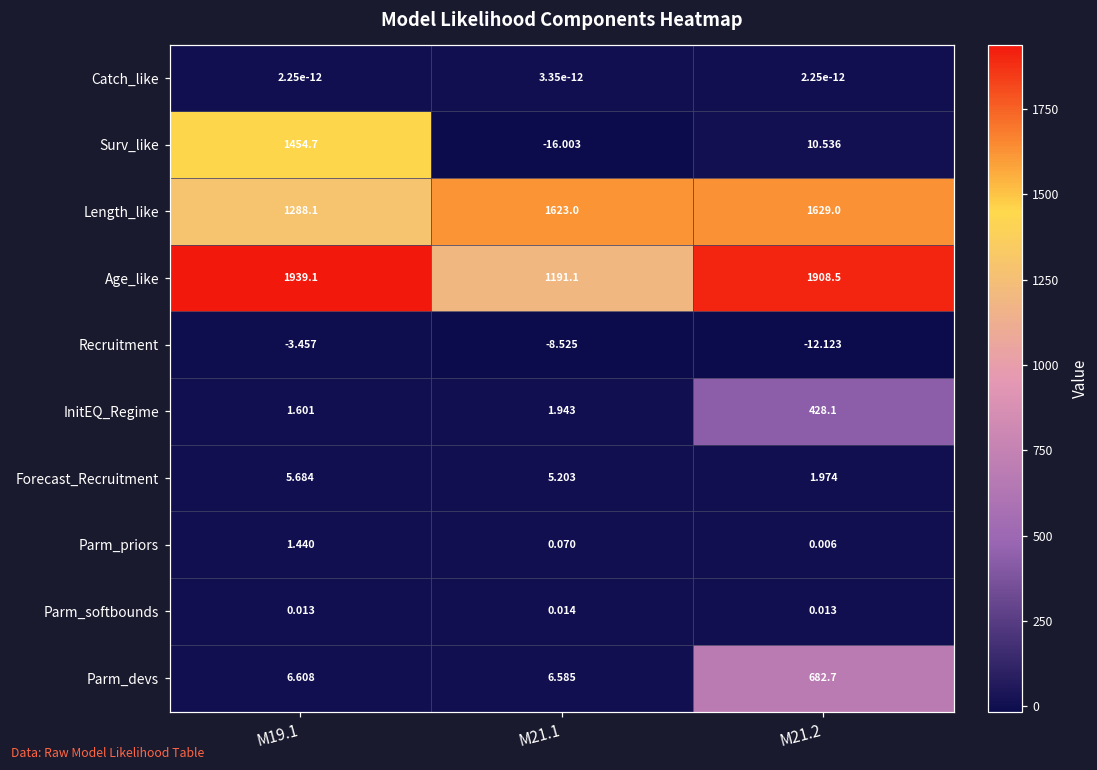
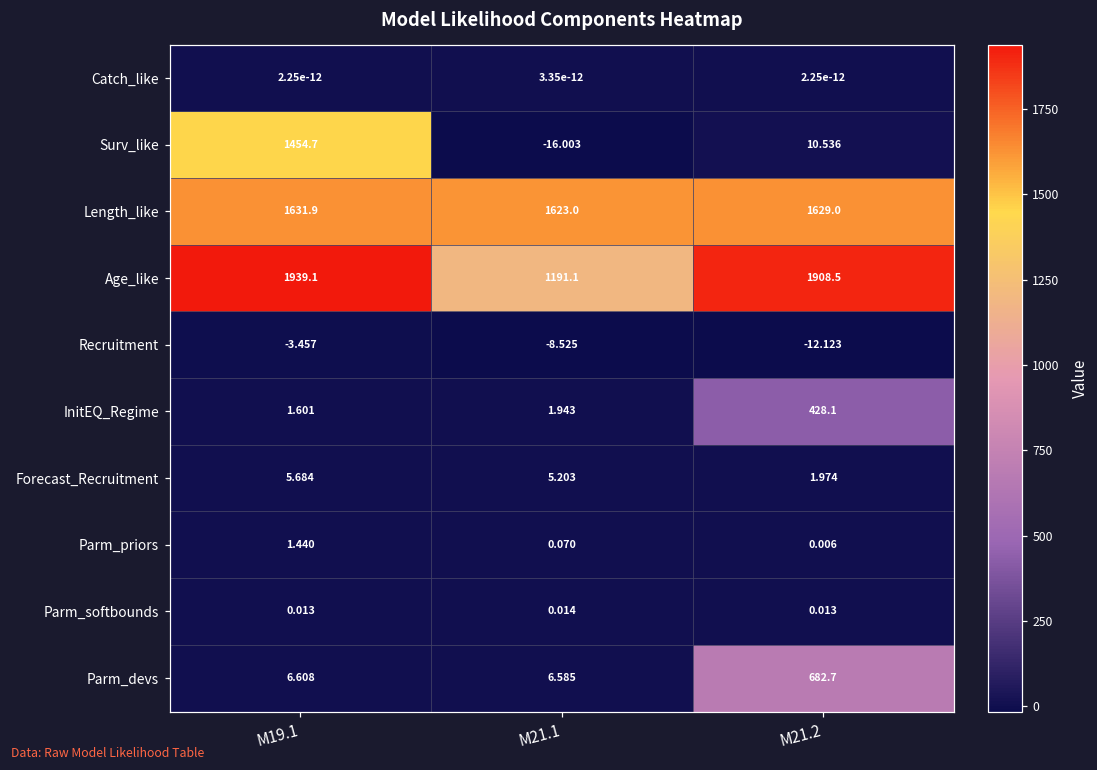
  {
    "Catch_like": {
      "M19.1": "2.25e-12",
      "M21.1": "3.35e-12",
      "M21.2": "2.25e-12"
    },
    "Surv_like": {
      "M19.1": "1454.7",
      "M21.1": "-16.003",
      "M21.2": "10.536"
    },
    "Length_like": {
-     "M19.1": "1288.1",
+     "M19.1": "1631.9",
      "M21.1": "1623.0",
      "M21.2": "1629.0"
    },
    "Age_like": {
      "M19.1": "1939.1",
      "M21.1": "1191.1",
      "M21.2": "1908.5"
    },
    "Recruitment": {
      "M19.1": "-3.457",
      "M21.1": "-8.525",
      "M21.2": "-12.123"
    },
    "InitEQ_Regime": {
      "M19.1": "1.601",
      "M21.1": "1.943",
      "M21.2": "428.1"
    },
    "Forecast_Recruitment": {
      "M19.1": "5.684",
      "M21.1": "5.203",
      "M21.2": "1.974"
    },
    "Parm_priors": {
      "M19.1": "1.440",
      "M21.1": "0.070",
      "M21.2": "0.006"
    },
    "Parm_softbounds": {
      "M19.1": "0.013",
      "M21.1": "0.014",
      "M21.2": "0.013"
    },
    "Parm_devs": {
      "M19.1": "6.608",
      "M21.1": "6.585",
      "M21.2": "682.7"
    }
  }
